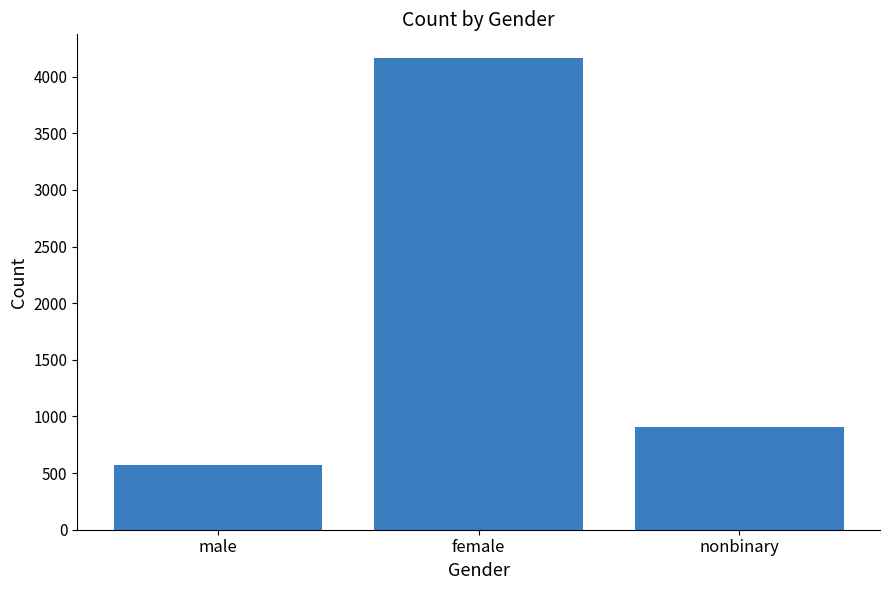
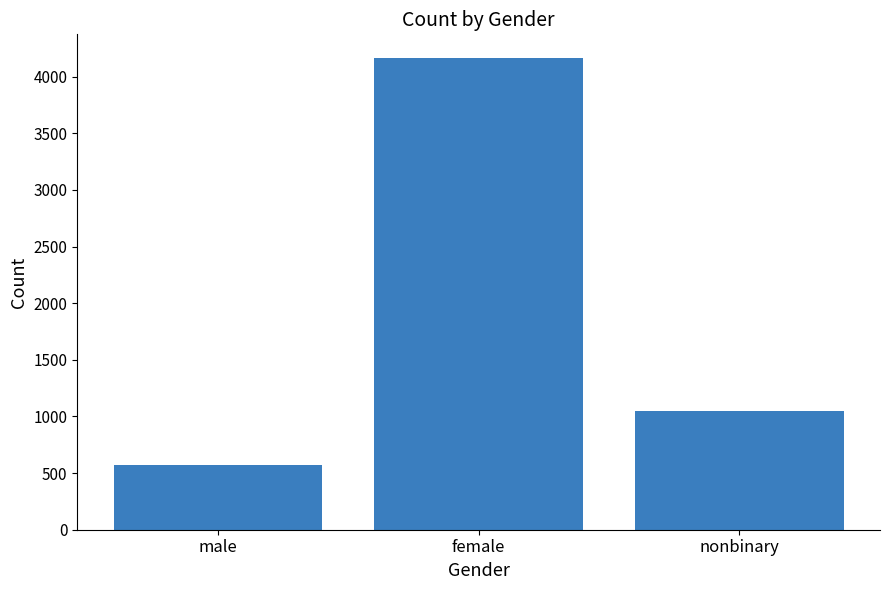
  {
    "male": 570,
    "female": 4170,
-   "nonbinary": 910
+   "nonbinary": 1050
  }
